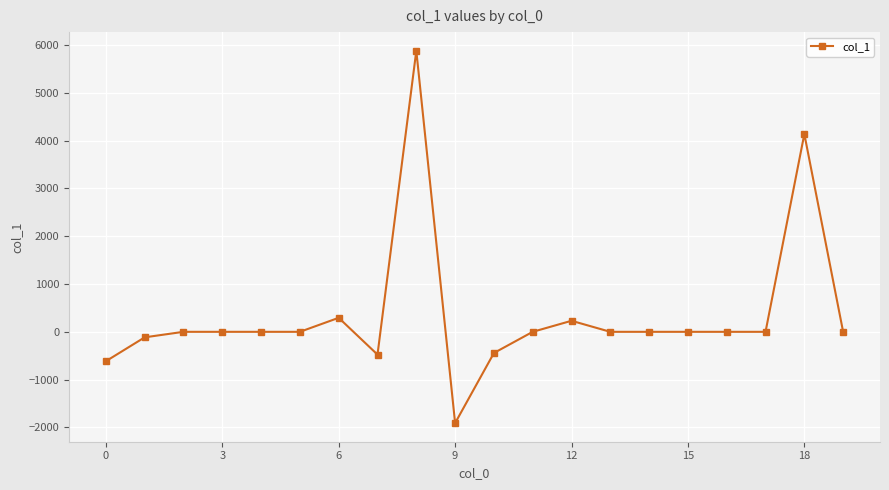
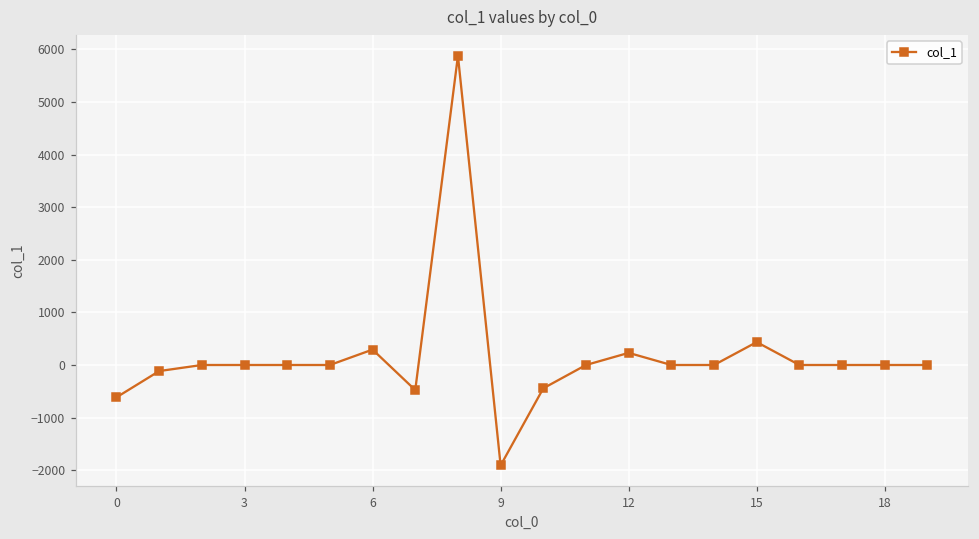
  {
    "0": -600,
    "3": 0,
    "6": 300,
    "9": -1900,
    "12": 200,
-   "15": 0,
-   "18": 4100
+   "15": 400,
+   "18": 0
  }
